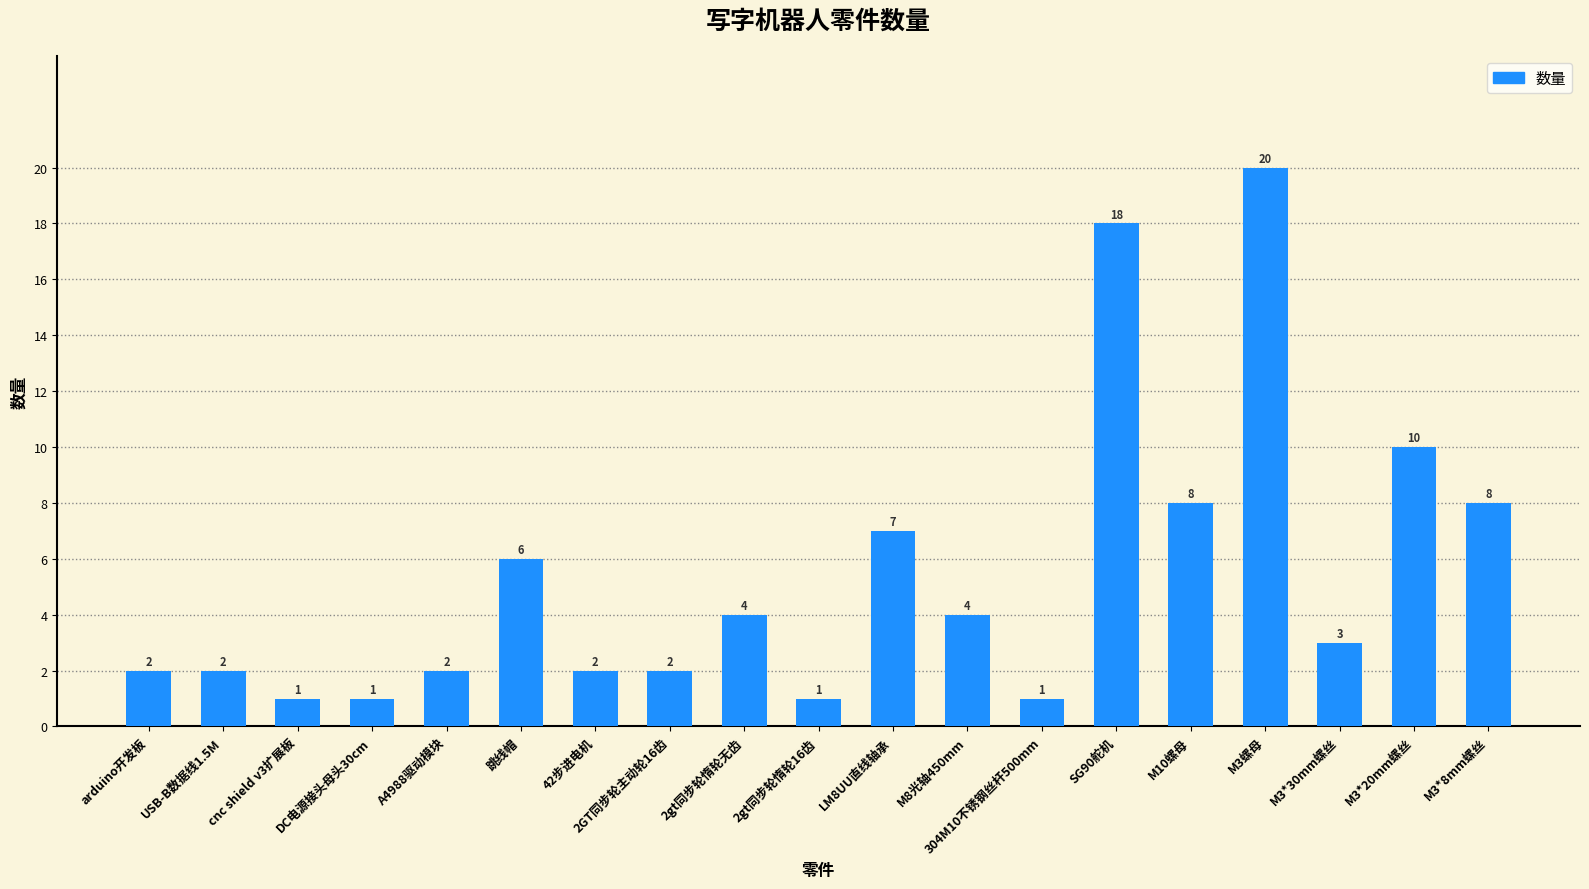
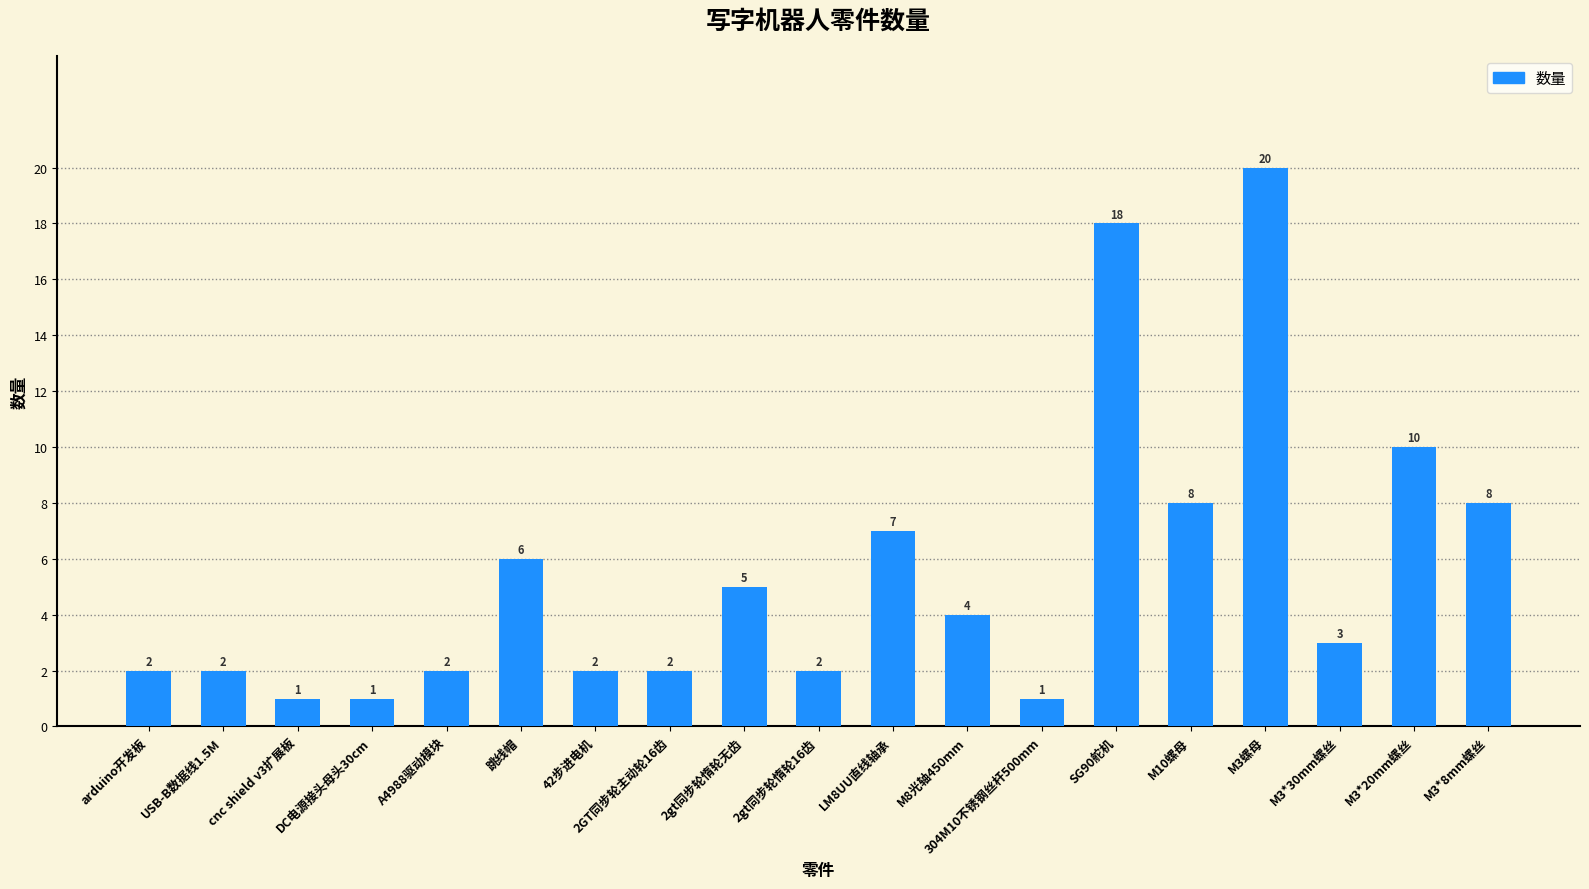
  {
    "arduino开发板": 2,
    "USB-B数据线1.5M": 2,
    "cnc shield v3扩展板": 1,
    "DC电源接头母头30cm": 1,
    "A4988驱动模块": 2,
    "跳线帽": 6,
    "42步进电机": 2,
    "2GT同步轮主动轮16齿": 2,
-   "2gt同步轮惰轮无齿": 4,
-   "2gt同步轮惰轮16齿": 1,
+   "2gt同步轮惰轮无齿": 5,
+   "2gt同步轮惰轮16齿": 2,
    "LM8UU直线轴承": 7,
    "M8光轴450mm": 4,
    "304M10不锈钢丝杆500mm": 1,
    "SG90舵机": 18,
    "M10螺母": 8,
    "M3螺母": 20,
    "M3*30mm螺丝": 3,
    "M3*20mm螺丝": 10,
    "M3*8mm螺丝": 8
  }
